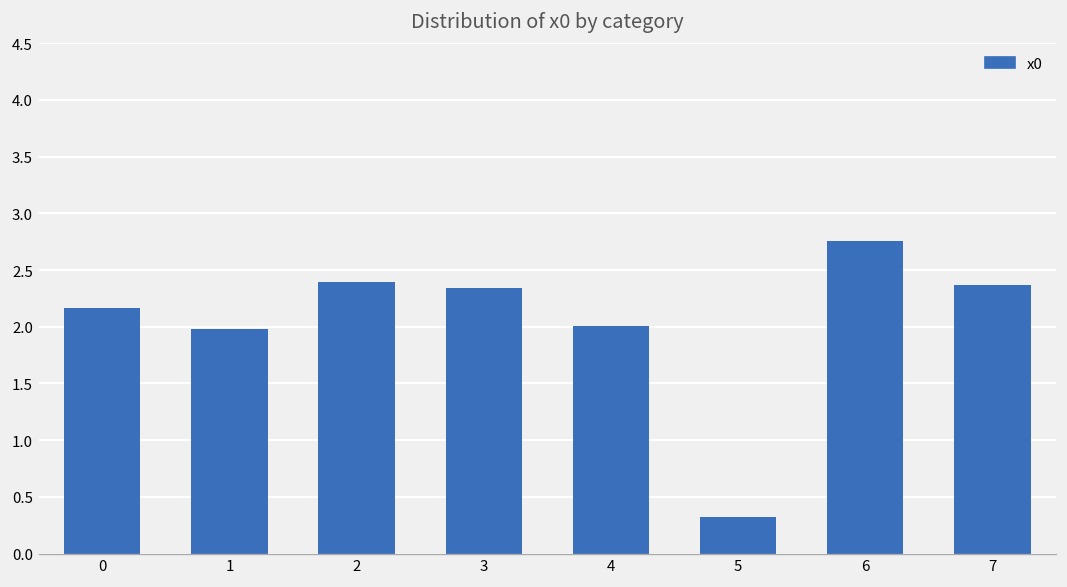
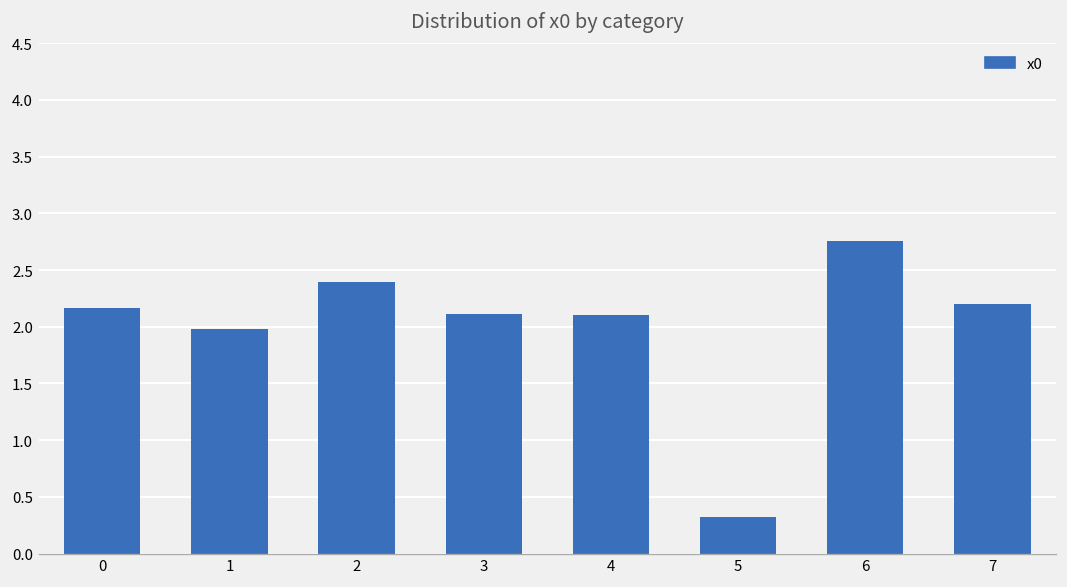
  {
    "0": 2.2,
    "1": 2.0,
    "2": 2.4,
-   "3": 2.3,
-   "4": 2.0,
+   "3": 2.1,
+   "4": 2.1,
    "5": 0.3,
    "6": 2.8,
-   "7": 2.4
+   "7": 2.2
  }
